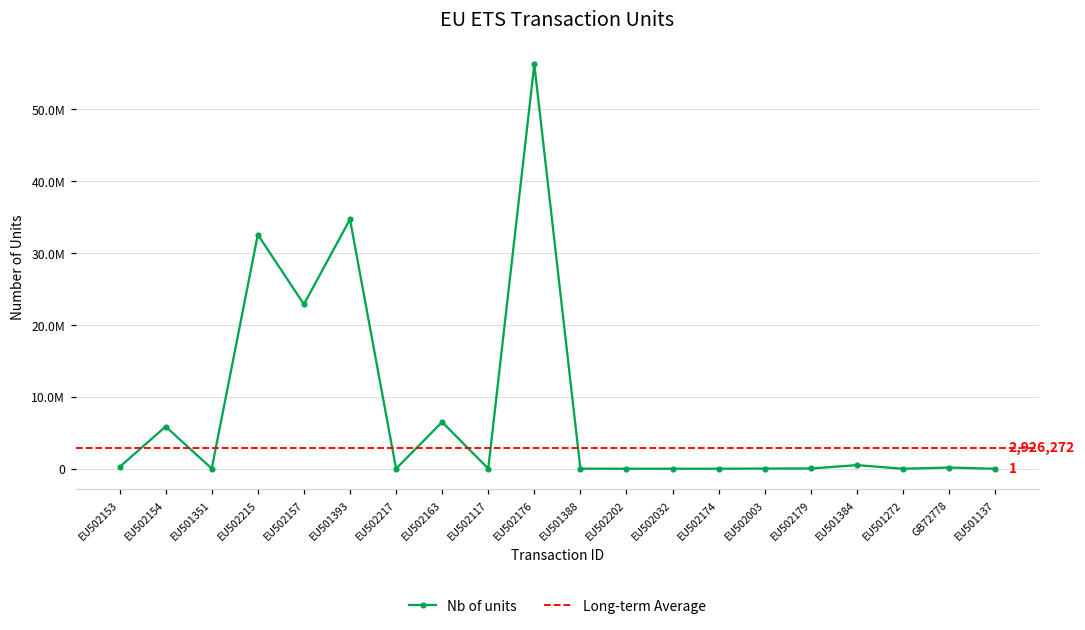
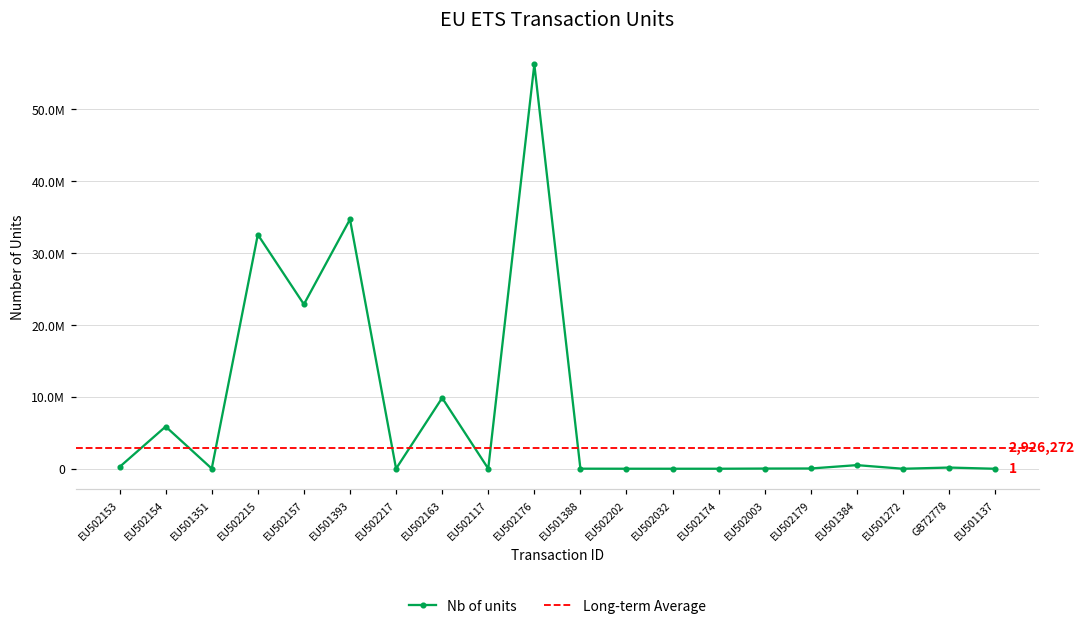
  {
    "EU502153": 0,
    "EU502154": 6000000,
    "EU501351": 0,
    "EU502215": 33000000,
    "EU502157": 23000000,
    "EU501393": 35000000,
    "EU502217": 0,
-   "EU502163": 7000000,
+   "EU502163": 10000000,
    "EU502117": 0,
    "EU502176": 56000000,
    "EU501388": 0,
    "EU502202": 0,
    "EU502032": 0,
    "EU502174": 0,
    "EU502003": 0,
    "EU502179": 0,
    "EU501384": 1000000,
    "EU501272": 0,
    "GB72778": 0
  }
